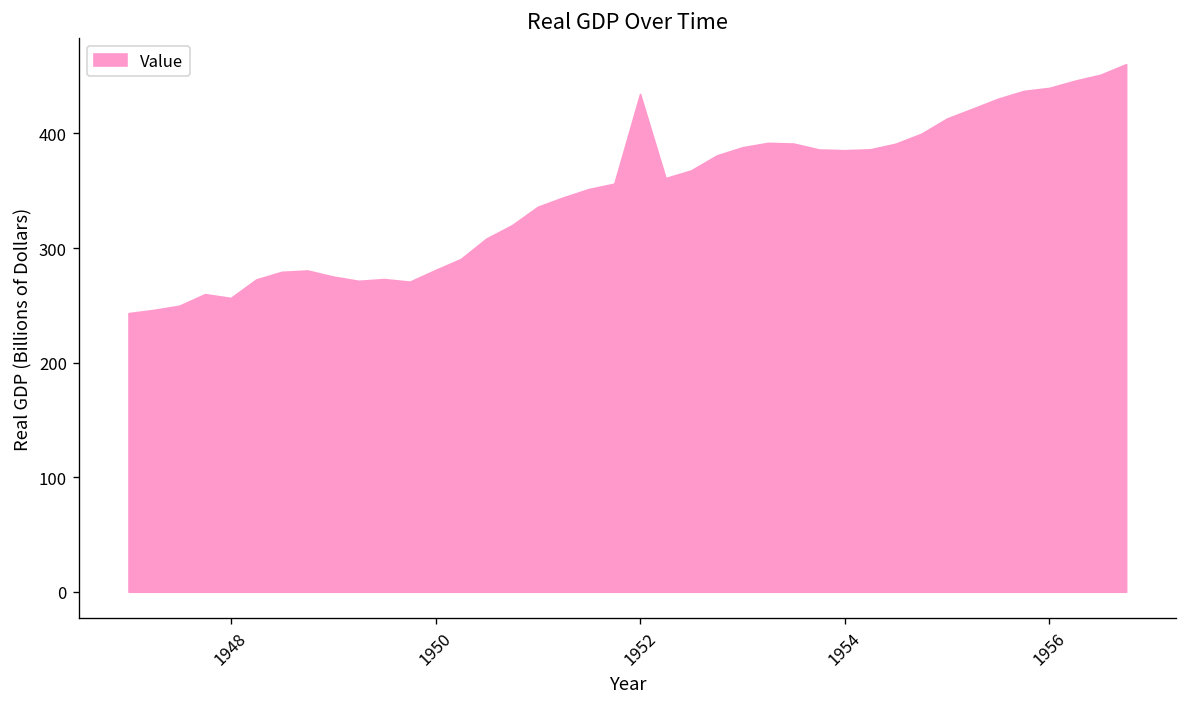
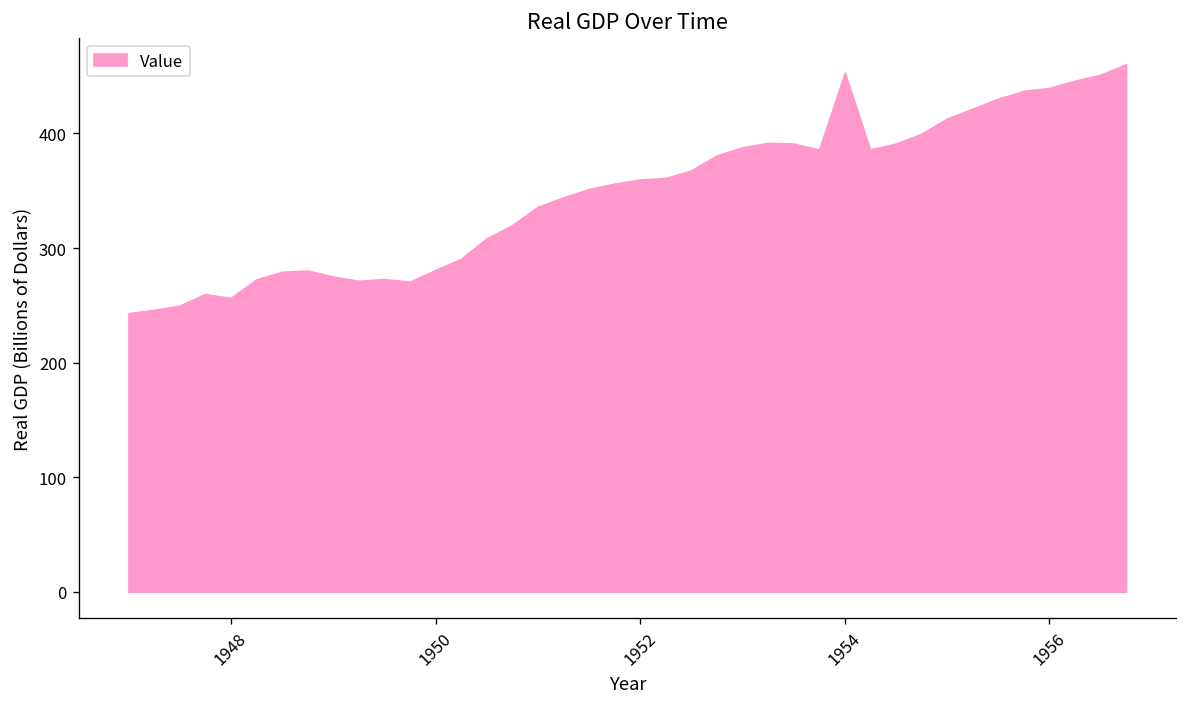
  {
    "1948": 260,
    "1950": 280,
-   "1952": 430,
-   "1954": 390,
+   "1952": 360,
+   "1954": 450,
    "1956": 440
  }
